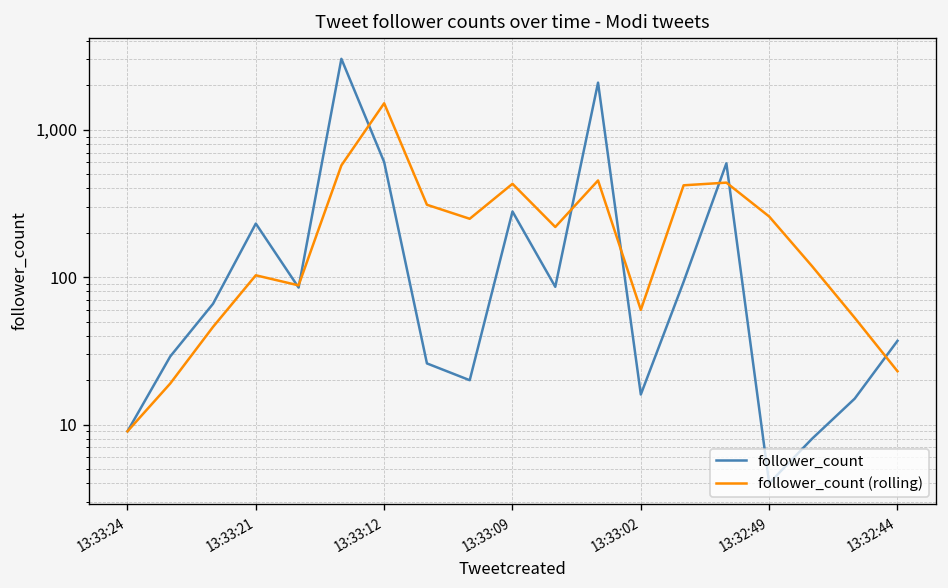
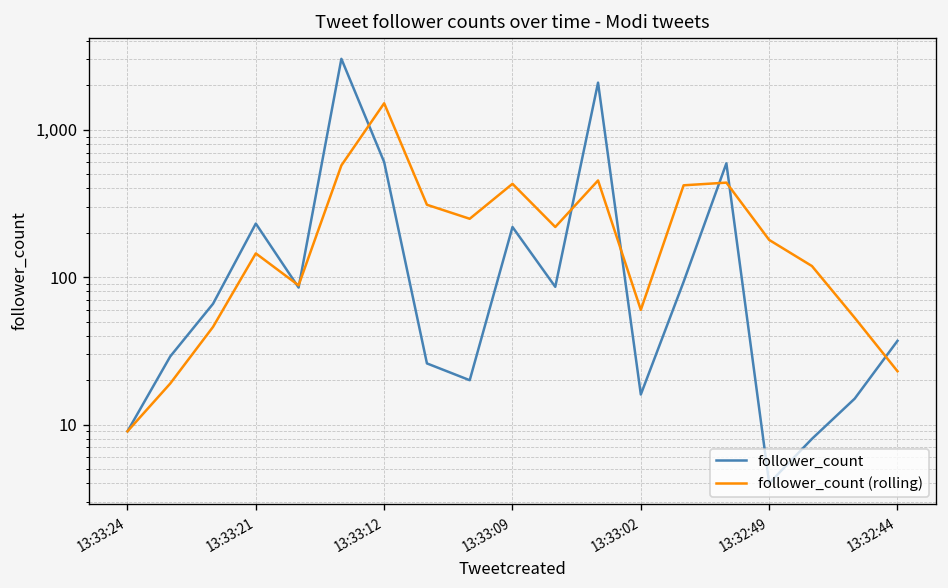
  {
    "follower_count": {
      "13:33:21": "230",
      "13:33:12": "600",
-     "13:33:09": "280",
+     "13:33:09": "220",
      "13:33:02": "16",
      "13:32:44": "37"
    },
    "follower_count (rolling)": {
-     "13:33:21": "100",
+     "13:33:21": "150",
      "13:33:12": "1,500",
      "13:33:09": "430",
      "13:33:02": "60",
-     "13:32:49": "260",
+     "13:32:49": "180",
      "13:32:44": "23"
    }
  }
